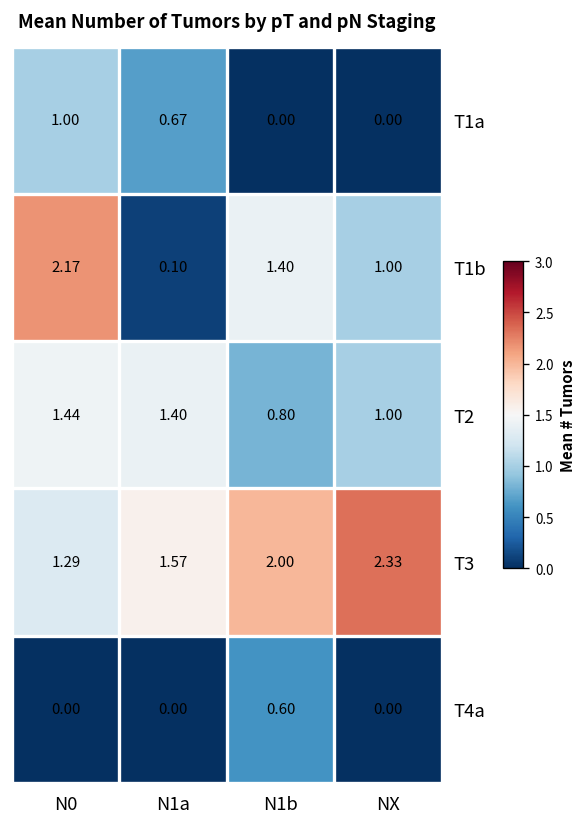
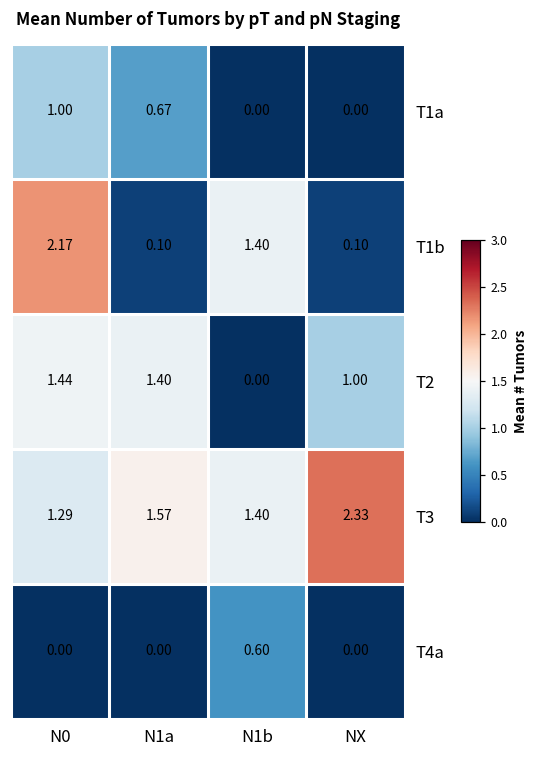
  {
    "T1a": {
      "N0": 1.00,
      "N1a": 0.67,
      "N1b": 0.00,
      "NX": 0.00
    },
    "T1b": {
      "N0": 2.17,
      "N1a": 0.10,
      "N1b": 1.40,
-     "NX": 1.00
+     "NX": 0.10
    },
    "T2": {
      "N0": 1.44,
      "N1a": 1.40,
-     "N1b": 0.80,
+     "N1b": 0.00,
      "NX": 1.00
    },
    "T3": {
      "N0": 1.29,
      "N1a": 1.57,
-     "N1b": 2.00,
+     "N1b": 1.40,
      "NX": 2.33
    },
    "T4a": {
      "N0": 0.00,
      "N1a": 0.00,
      "N1b": 0.60,
      "NX": 0.00
    }
  }
